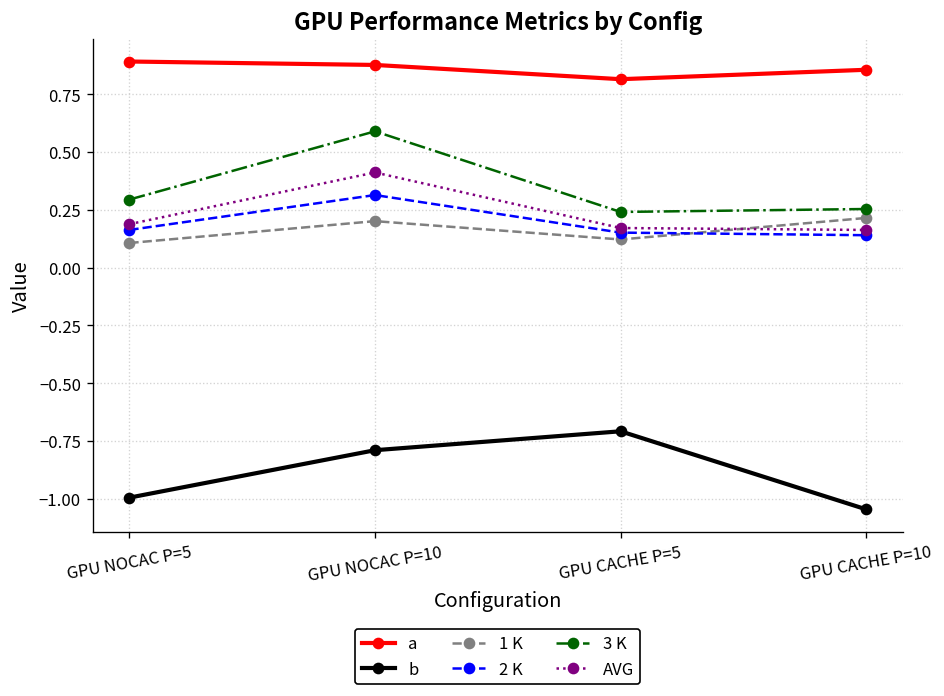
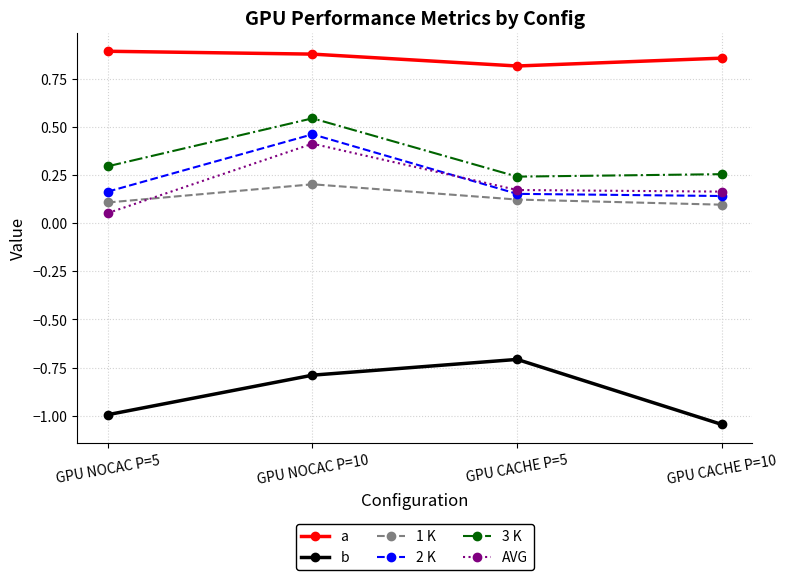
  {
    "a": {
      "GPU NOCAC P=5": 0.89,
      "GPU NOCAC P=10": 0.88,
      "GPU CACHE P=5": 0.82,
      "GPU CACHE P=10": 0.86
    },
    "b": {
      "GPU NOCAC P=5": -0.99,
      "GPU NOCAC P=10": -0.79,
      "GPU CACHE P=5": -0.71,
      "GPU CACHE P=10": -1.05
    },
    "1 K": {
      "GPU NOCAC P=5": 0.11,
      "GPU NOCAC P=10": 0.20,
      "GPU CACHE P=5": 0.12,
-     "GPU CACHE P=10": 0.21
+     "GPU CACHE P=10": 0.10
    },
    "2 K": {
      "GPU NOCAC P=5": 0.16,
-     "GPU NOCAC P=10": 0.31,
+     "GPU NOCAC P=10": 0.46,
      "GPU CACHE P=5": 0.15,
      "GPU CACHE P=10": 0.14
    },
    "3 K": {
      "GPU NOCAC P=5": 0.29,
-     "GPU NOCAC P=10": 0.59,
+     "GPU NOCAC P=10": 0.54,
      "GPU CACHE P=5": 0.24,
      "GPU CACHE P=10": 0.25
    },
    "AVG": {
-     "GPU NOCAC P=5": 0.19,
+     "GPU NOCAC P=5": 0.05,
      "GPU NOCAC P=10": 0.41,
      "GPU CACHE P=5": 0.17,
      "GPU CACHE P=10": 0.16
    }
  }
